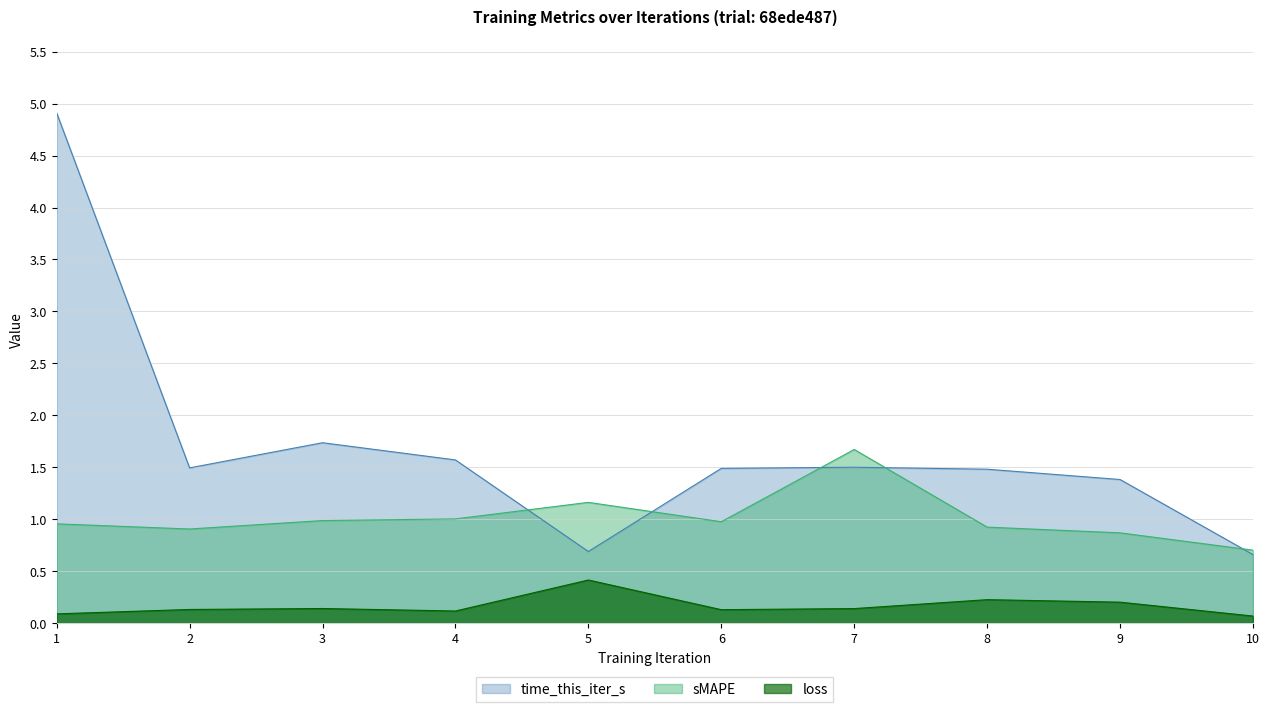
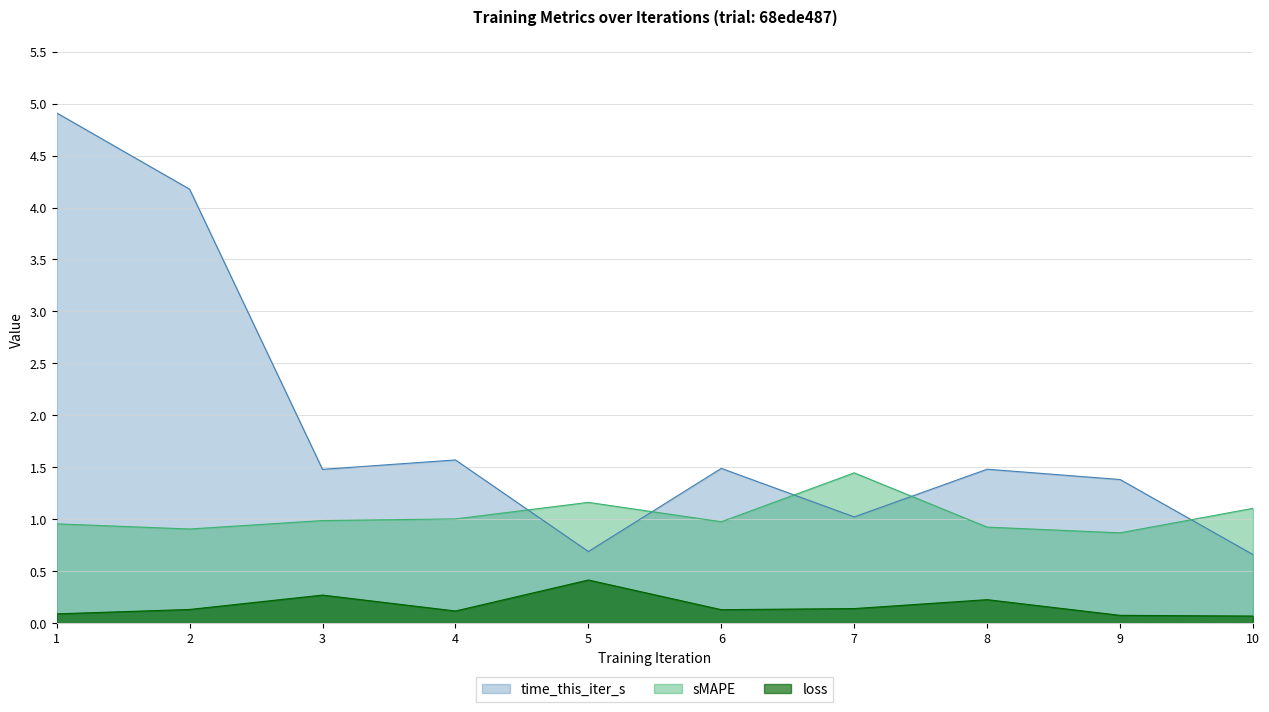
  {
    "time_this_iter_s": {
      "1": 4.91,
-     "2": 1.49,
-     "3": 1.74,
+     "2": 4.18,
+     "3": 1.48,
      "4": 1.57,
      "5": 0.69,
      "6": 1.49,
-     "7": 1.50,
+     "7": 1.02,
      "8": 1.48,
      "9": 1.38,
      "10": 0.66
    },
    "sMAPE": {
      "1": 0.95,
      "2": 0.91,
      "3": 0.99,
      "4": 1.00,
      "5": 1.16,
      "6": 0.97,
-     "7": 1.67,
+     "7": 1.45,
      "8": 0.92,
      "9": 0.87,
-     "10": 0.70
+     "10": 1.10
    },
    "loss": {
      "1": 0.09,
      "2": 0.13,
-     "3": 0.14,
+     "3": 0.27,
      "4": 0.12,
      "5": 0.41,
      "6": 0.13,
      "7": 0.14,
      "8": 0.22,
-     "9": 0.20,
+     "9": 0.07,
      "10": 0.07
    }
  }
